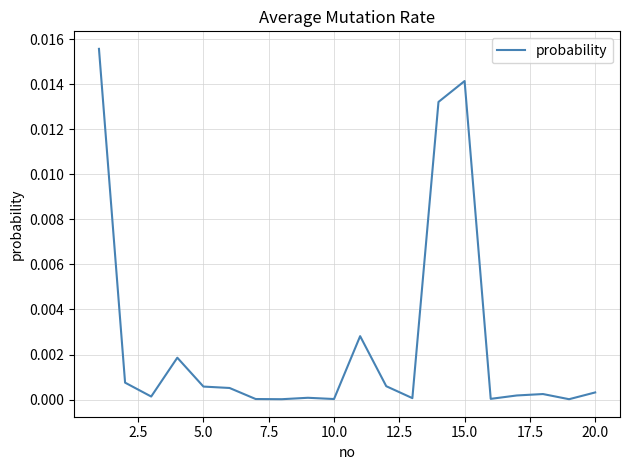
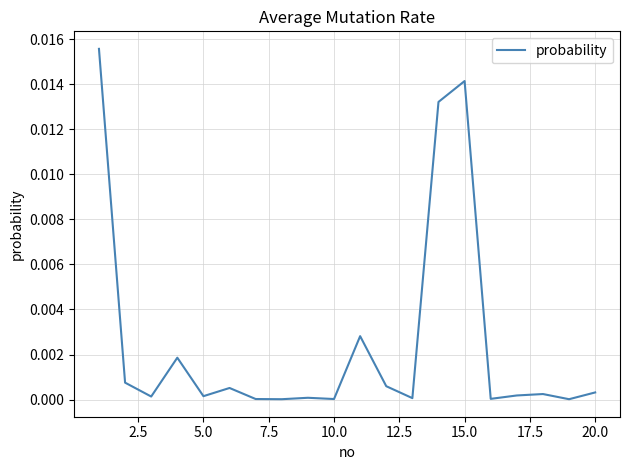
  {
-   "5.0": 0.0006,
+   "5.0": 0.0002,
    "10.0": 0.0000,
    "15.0": 0.0141,
    "20.0": 0.0003
  }
